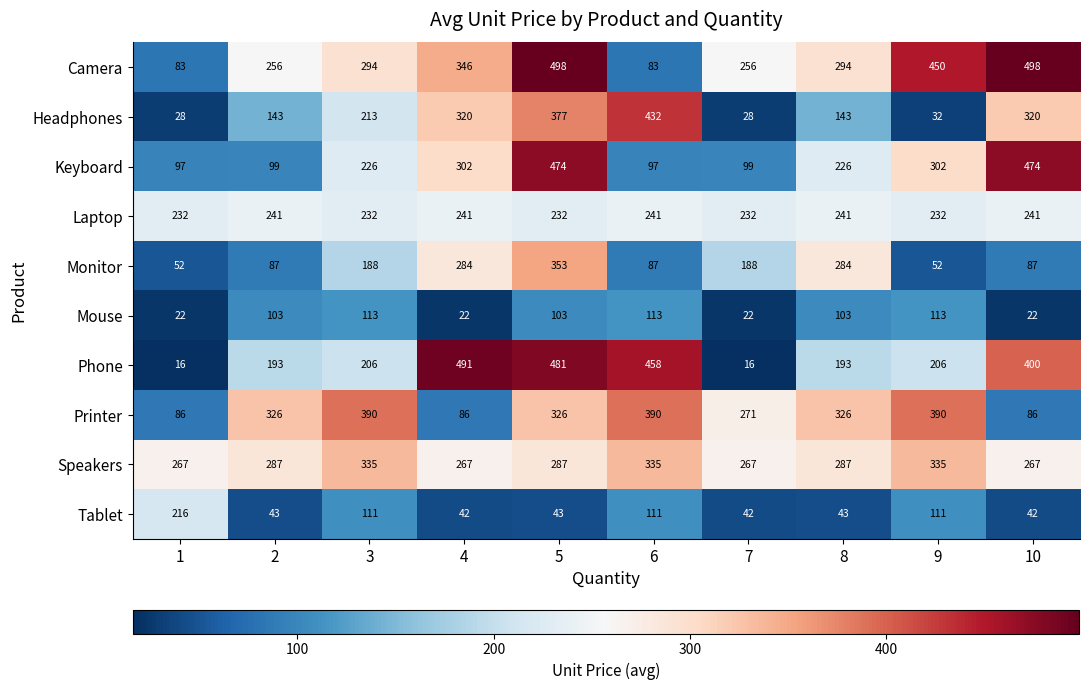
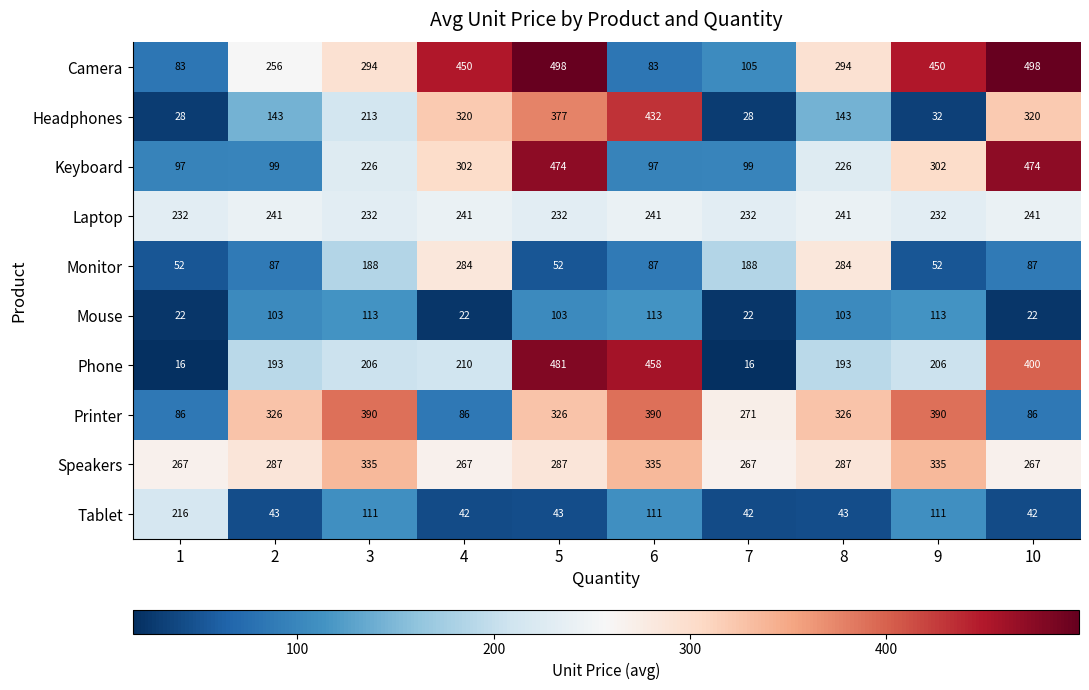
  {
    "Camera": {
      "1": 83,
      "2": 256,
      "3": 294,
-     "4": 346,
+     "4": 450,
      "5": 498,
      "6": 83,
-     "7": 256,
+     "7": 105,
      "8": 294,
      "9": 450,
      "10": 498
    },
    "Headphones": {
      "1": 28,
      "2": 143,
      "3": 213,
      "4": 320,
      "5": 377,
      "6": 432,
      "7": 28,
      "8": 143,
      "9": 32,
      "10": 320
    },
    "Keyboard": {
      "1": 97,
      "2": 99,
      "3": 226,
      "4": 302,
      "5": 474,
      "6": 97,
      "7": 99,
      "8": 226,
      "9": 302,
      "10": 474
    },
    "Laptop": {
      "1": 232,
      "2": 241,
      "3": 232,
      "4": 241,
      "5": 232,
      "6": 241,
      "7": 232,
      "8": 241,
      "9": 232,
      "10": 241
    },
    "Monitor": {
      "1": 52,
      "2": 87,
      "3": 188,
      "4": 284,
-     "5": 353,
+     "5": 52,
      "6": 87,
      "7": 188,
      "8": 284,
      "9": 52,
      "10": 87
    },
    "Mouse": {
      "1": 22,
      "2": 103,
      "3": 113,
      "4": 22,
      "5": 103,
      "6": 113,
      "7": 22,
      "8": 103,
      "9": 113,
      "10": 22
    },
    "Phone": {
      "1": 16,
      "2": 193,
      "3": 206,
-     "4": 491,
+     "4": 210,
      "5": 481,
      "6": 458,
      "7": 16,
      "8": 193,
      "9": 206,
      "10": 400
    },
    "Printer": {
      "1": 86,
      "2": 326,
      "3": 390,
      "4": 86,
      "5": 326,
      "6": 390,
      "7": 271,
      "8": 326,
      "9": 390,
      "10": 86
    },
    "Speakers": {
      "1": 267,
      "2": 287,
      "3": 335,
      "4": 267,
      "5": 287,
      "6": 335,
      "7": 267,
      "8": 287,
      "9": 335,
      "10": 267
    },
    "Tablet": {
      "1": 216,
      "2": 43,
      "3": 111,
      "4": 42,
      "5": 43,
      "6": 111,
      "7": 42,
      "8": 43,
      "9": 111,
      "10": 42
    }
  }
